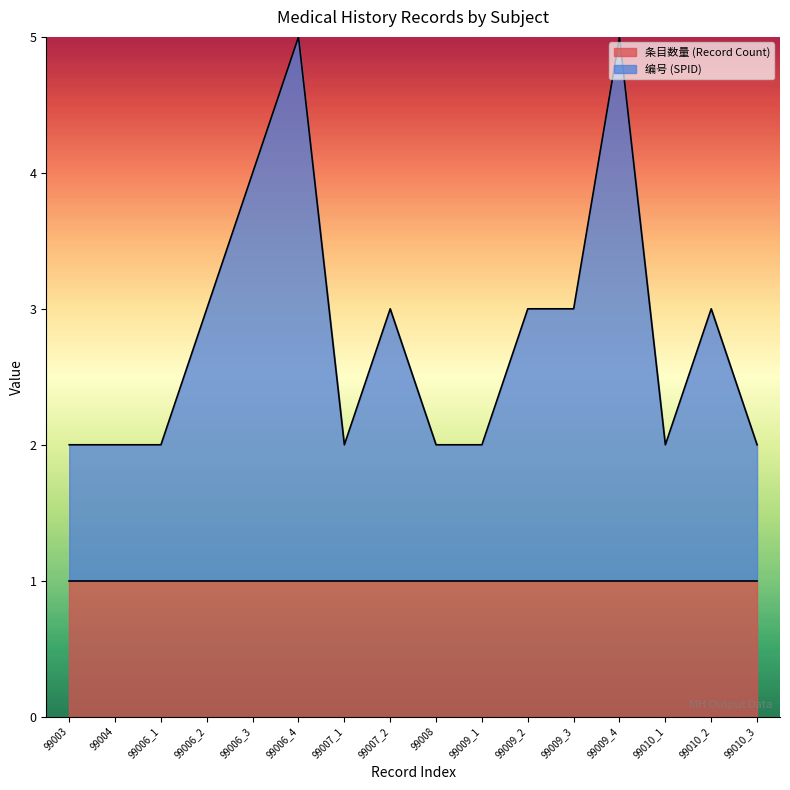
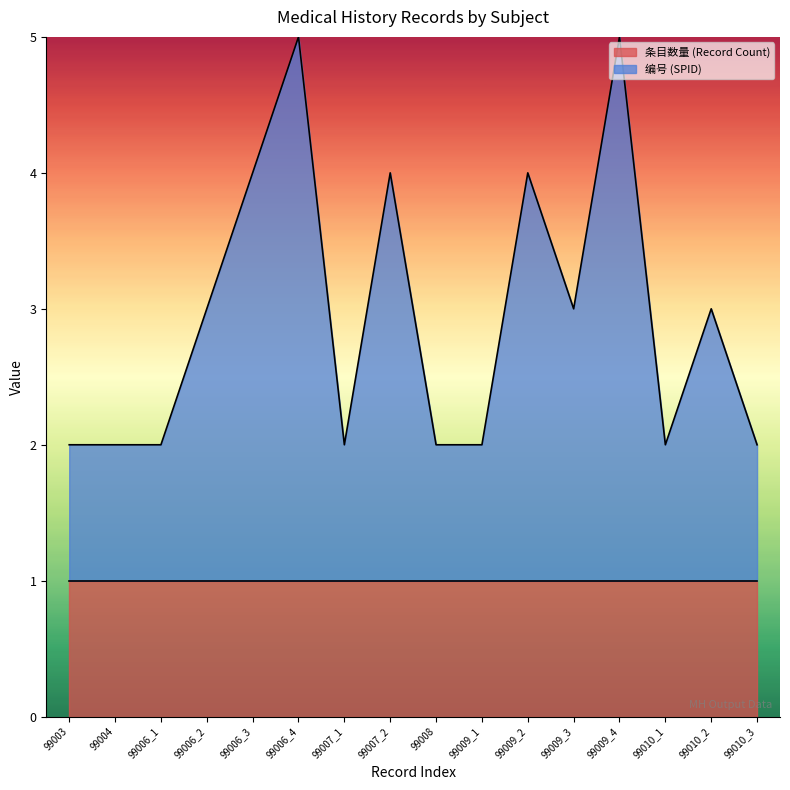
  {
    "条目数量 (Record Count)": {
      "99003": 1.00,
      "99004": 1.00,
      "99006_1": 1.00,
      "99006_2": 1.00,
      "99006_3": 1.00,
      "99006_4": 1.00,
      "99007_1": 1.00,
      "99007_2": 1.00,
      "99008": 1.00,
      "99009_1": 1.00,
      "99009_2": 1.00,
      "99009_3": 1.00,
      "99009_4": 1.00,
      "99010_1": 1.00,
      "99010_2": 1.00,
      "99010_3": 1.00
    },
    "编号 (SPID)": {
      "99003": 2.00,
      "99004": 2.00,
      "99006_1": 2.00,
      "99006_2": 3.00,
      "99006_3": 4.00,
      "99006_4": 5.00,
      "99007_1": 2.00,
-     "99007_2": 3.00,
+     "99007_2": 4.00,
      "99008": 2.00,
      "99009_1": 2.00,
-     "99009_2": 3.00,
+     "99009_2": 4.00,
      "99009_3": 3.00,
      "99009_4": 5.00,
      "99010_1": 2.00,
      "99010_2": 3.00,
      "99010_3": 2.00
    }
  }
